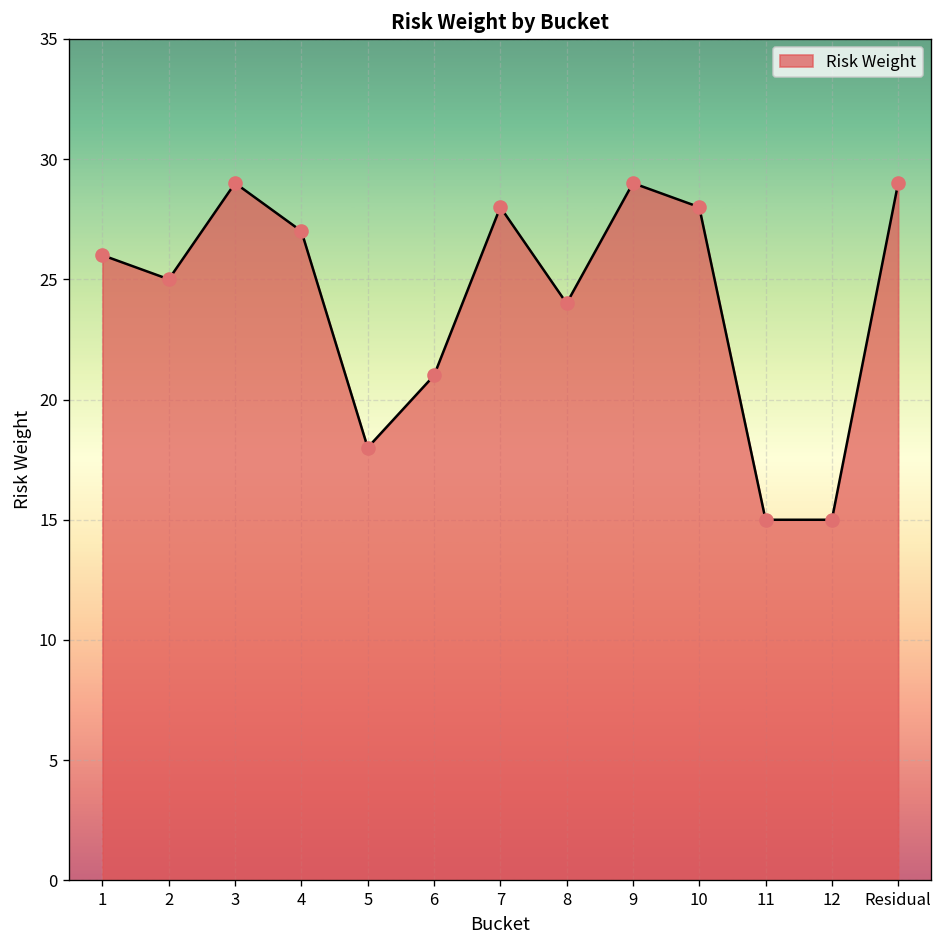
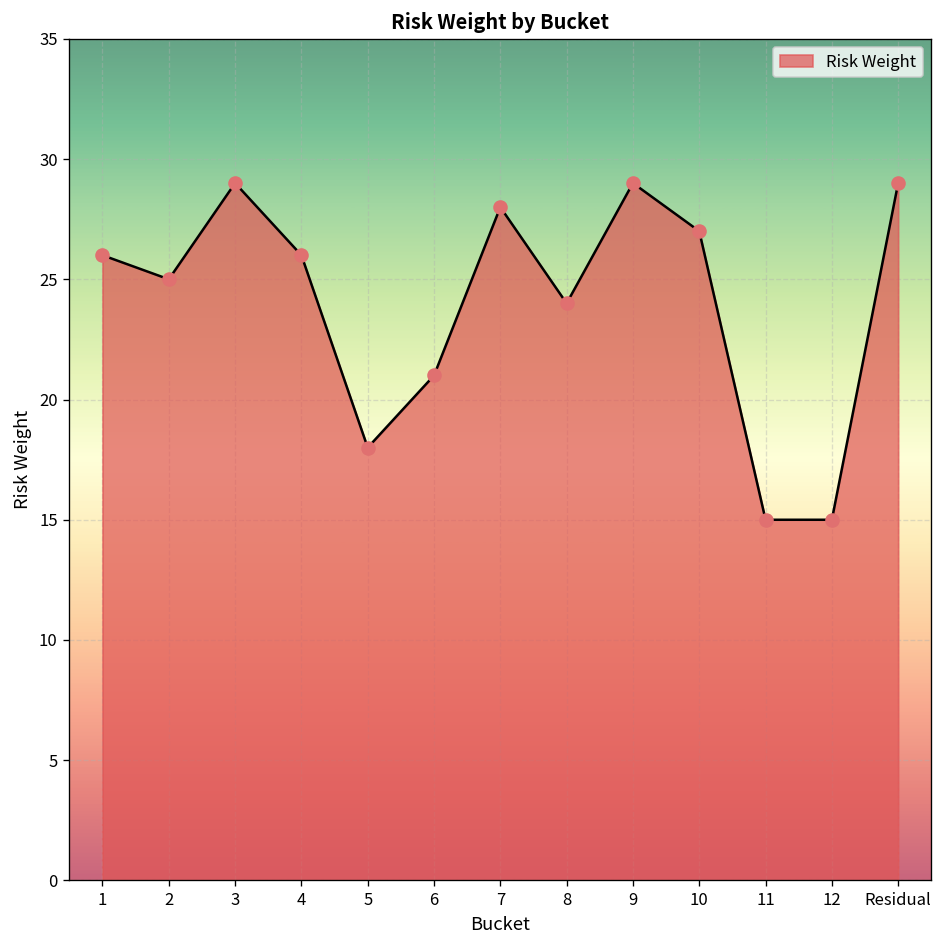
  {
    "1": 26,
    "2": 25,
    "3": 29,
-   "4": 27,
+   "4": 26,
    "5": 18,
    "6": 21,
    "7": 28,
    "8": 24,
    "9": 29,
-   "10": 28,
+   "10": 27,
    "11": 15,
    "12": 15,
    "Residual": 29
  }
